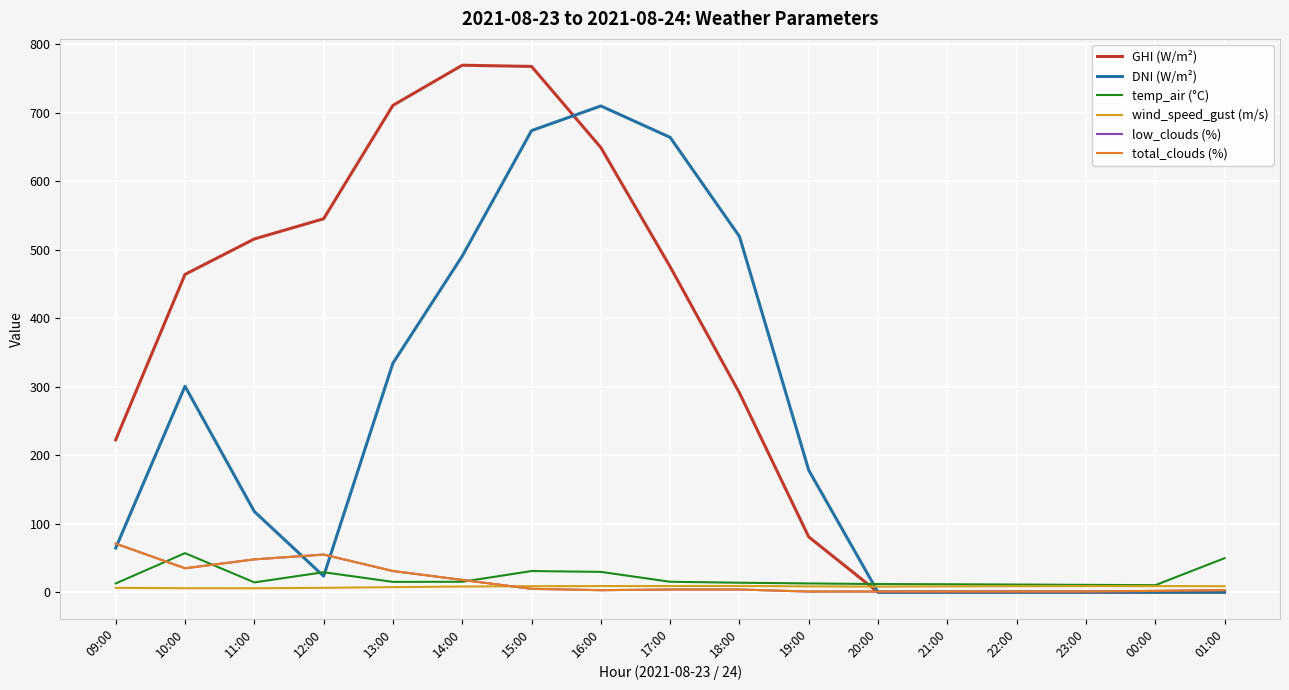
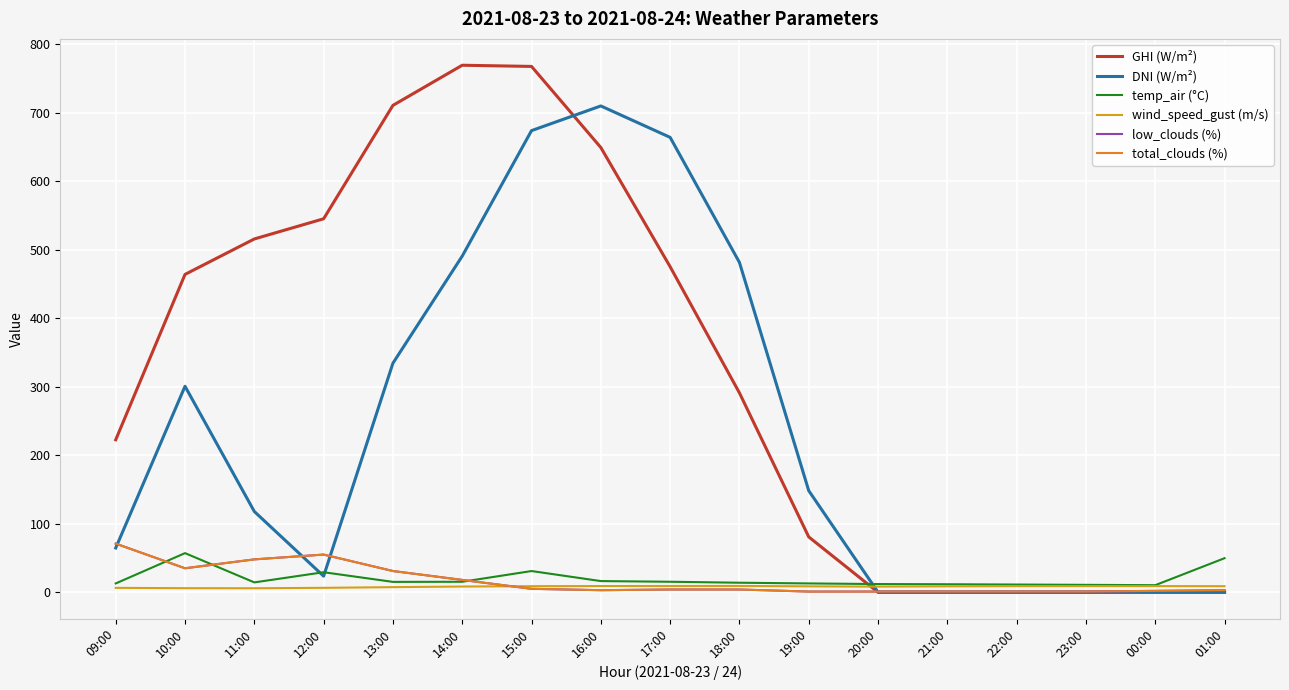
  {
    "GHI (W/m²)": {
      "09:00": 220,
      "10:00": 460,
      "11:00": 520,
      "12:00": 550,
      "13:00": 710,
      "14:00": 770,
      "15:00": 770,
      "16:00": 650,
      "17:00": 480,
      "18:00": 290,
      "19:00": 80
    },
    "DNI (W/m²)": {
      "09:00": 60,
      "10:00": 300,
      "11:00": 120,
      "12:00": 20,
      "13:00": 330,
      "14:00": 490,
      "15:00": 670,
      "16:00": 710,
      "17:00": 660,
-     "18:00": 520,
-     "19:00": 180
+     "18:00": 480,
+     "19:00": 150
    },
    "temp_air (°C)": {
      "09:00": 10,
      "10:00": 60,
      "11:00": 10,
      "12:00": 30,
      "13:00": 20,
      "15:00": 30,
-     "16:00": 30,
+     "16:00": 20,
      "17:00": 20,
      "18:00": 10,
      "19:00": 10,
      "01:00": 50
    }
  }
